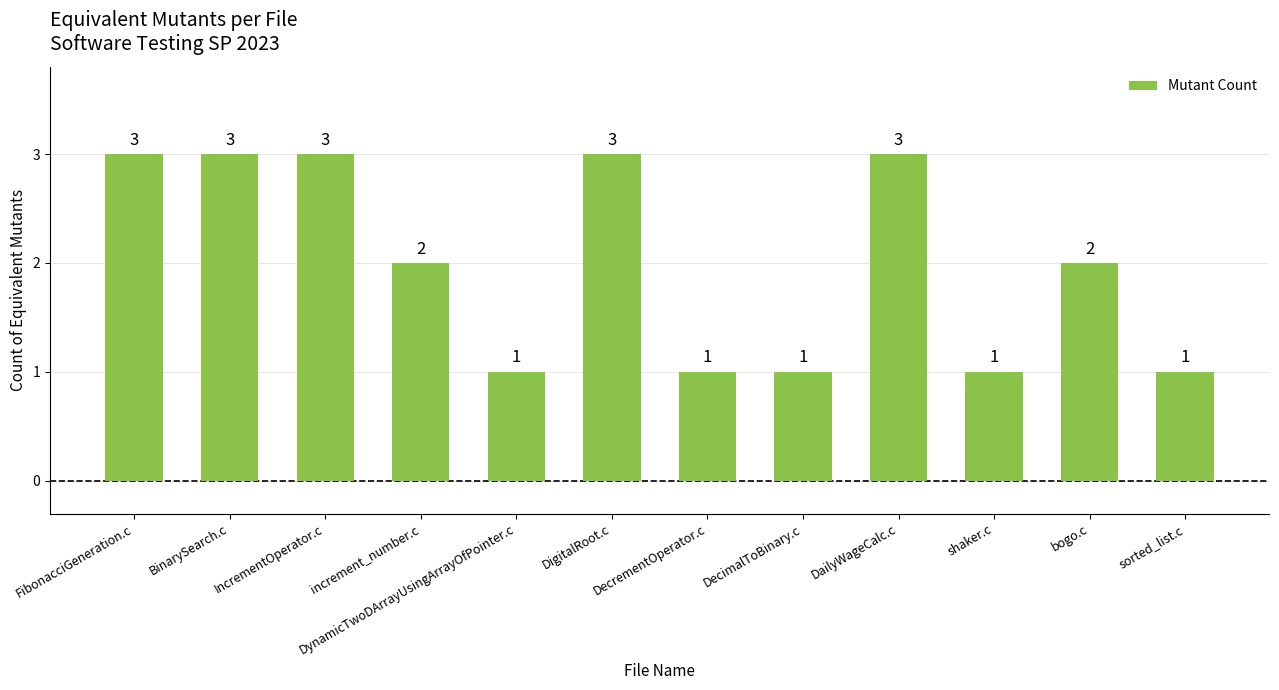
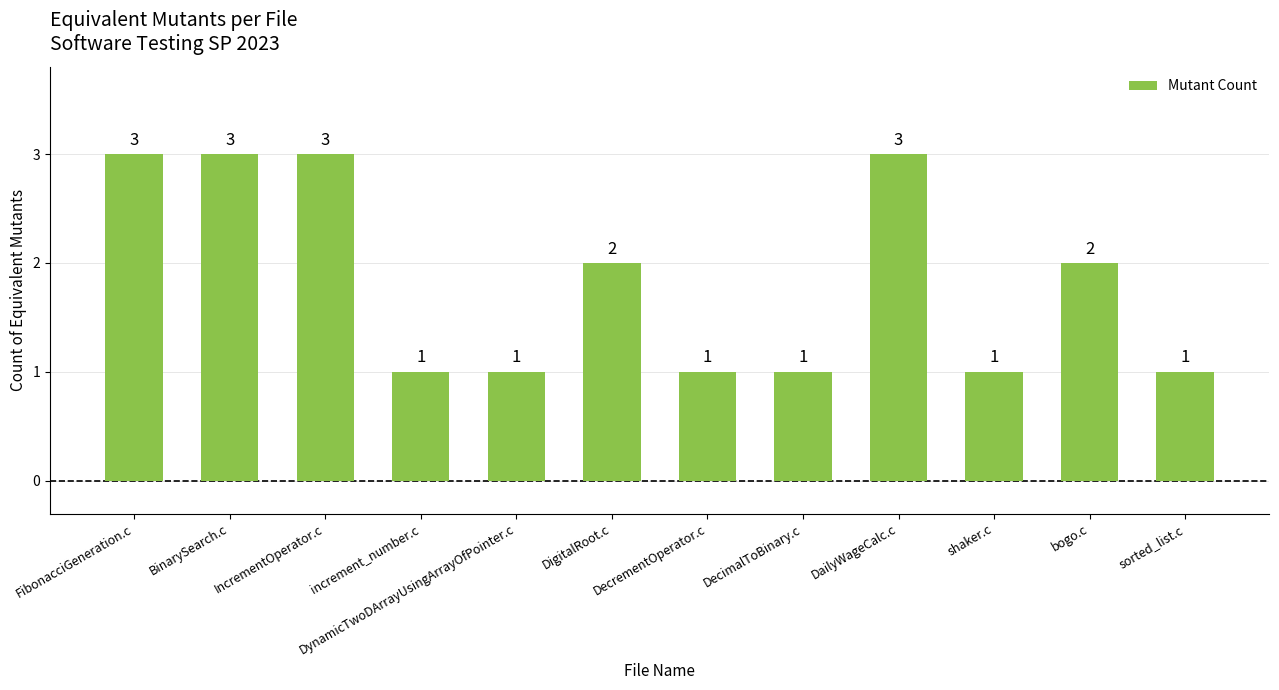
  {
    "FibonacciGeneration.c": 3,
    "BinarySearch.c": 3,
    "IncrementOperator.c": 3,
-   "increment_number.c": 2,
+   "increment_number.c": 1,
    "DynamicTwoDArrayUsingArrayOfPointer.c": 1,
-   "DigitalRoot.c": 3,
+   "DigitalRoot.c": 2,
    "DecrementOperator.c": 1,
    "DecimalToBinary.c": 1,
    "DailyWageCalc.c": 3,
    "shaker.c": 1,
    "bogo.c": 2,
    "sorted_list.c": 1
  }
